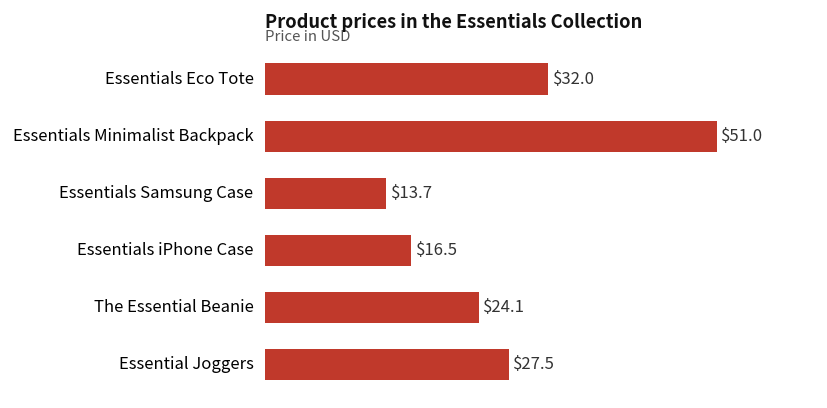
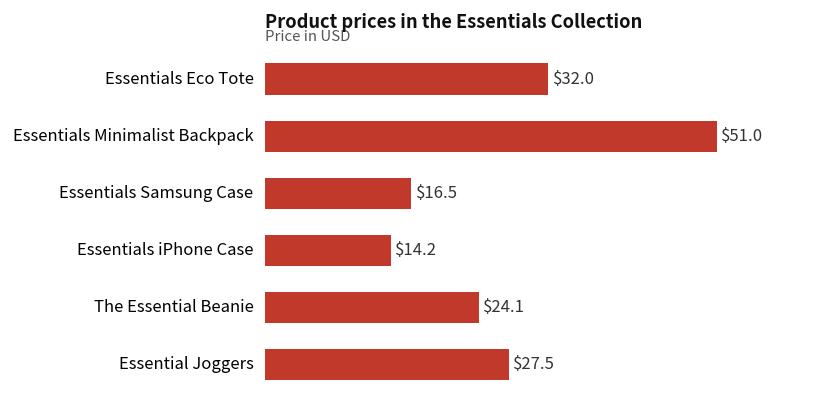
  {
    "Essentials Eco Tote": "$32.0",
    "Essentials Minimalist Backpack": "$51.0",
-   "Essentials Samsung Case": "$13.7",
-   "Essentials iPhone Case": "$16.5",
+   "Essentials Samsung Case": "$16.5",
+   "Essentials iPhone Case": "$14.2",
    "The Essential Beanie": "$24.1",
    "Essential Joggers": "$27.5"
  }
